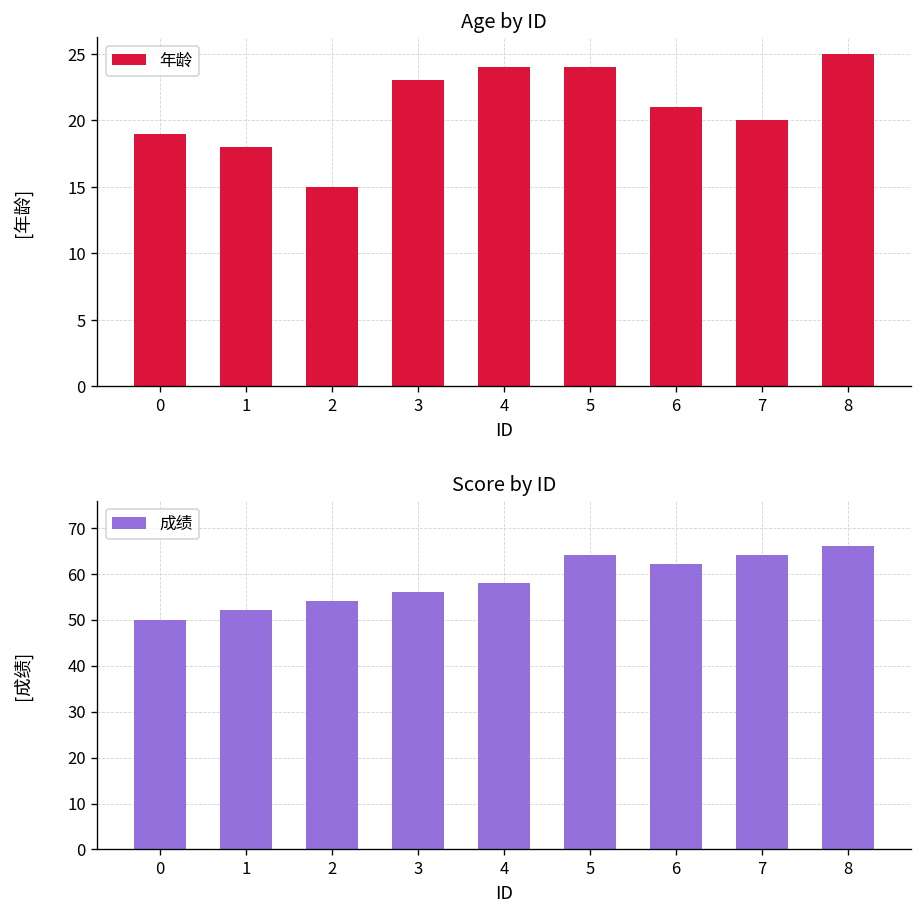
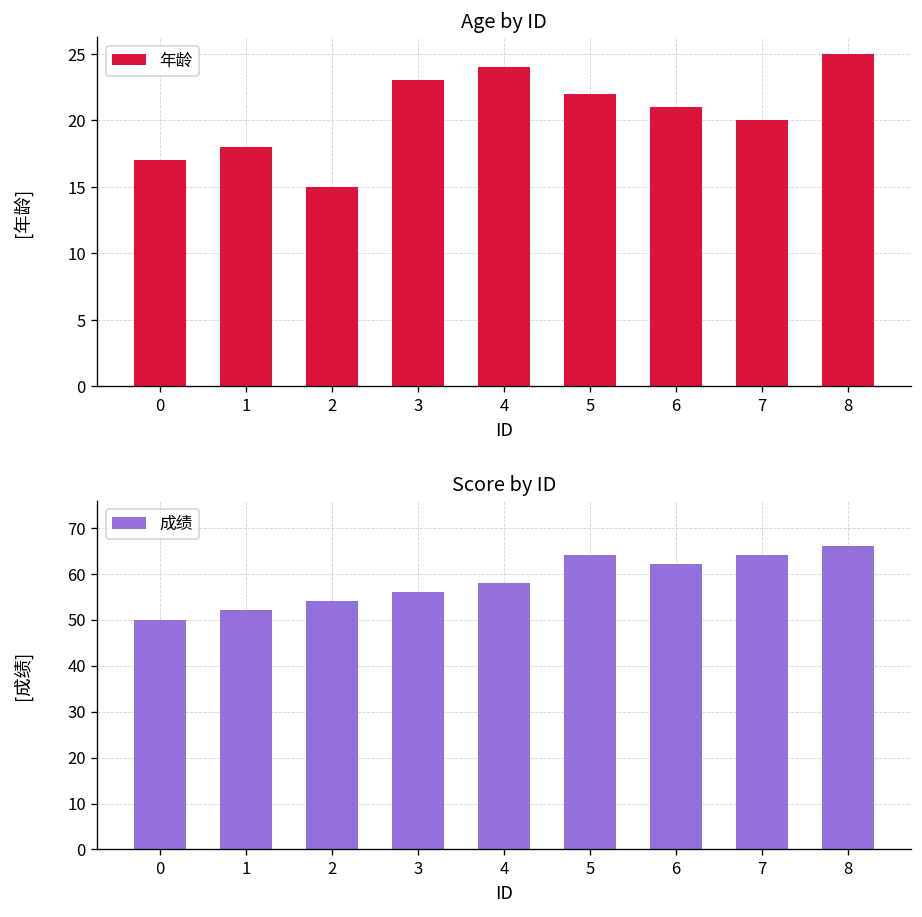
  {
    "Age by ID": {
-     "0": 19,
+     "0": 17,
      "1": 18,
      "2": 15,
      "3": 23,
      "4": 24,
-     "5": 24,
+     "5": 22,
      "6": 21,
      "7": 20,
      "8": 25
    },
    "Score by ID": {
      "0": 50,
      "1": 52,
      "2": 54,
      "3": 56,
      "4": 58,
      "5": 64,
      "6": 62,
      "7": 64,
      "8": 66
    }
  }
